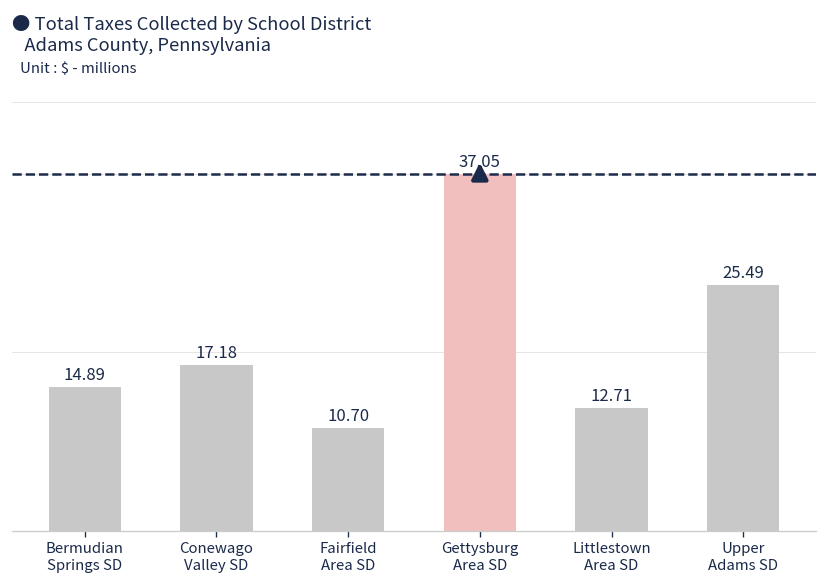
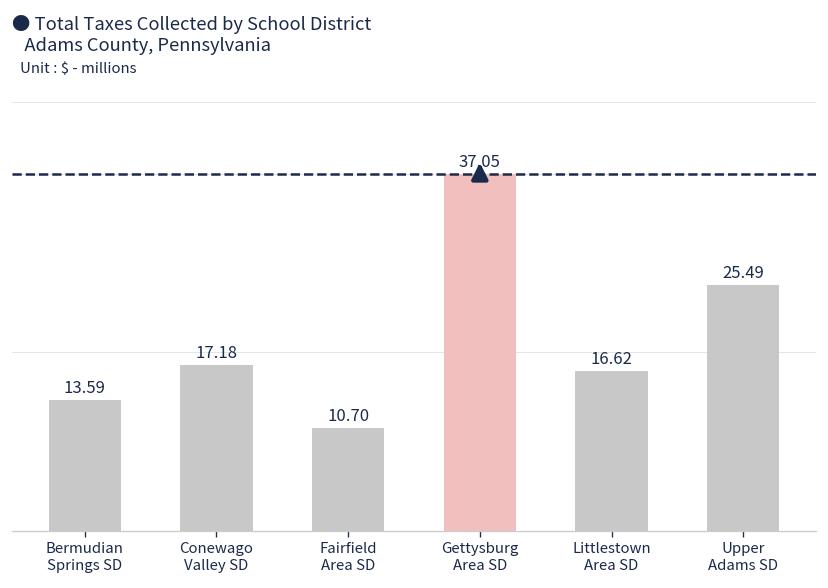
  {
-   "Bermudian Springs SD": 14.89,
+   "Bermudian Springs SD": 13.59,
    "Conewago Valley SD": 17.18,
    "Fairfield Area SD": 10.70,
    "Gettysburg Area SD": 37.05,
-   "Littlestown Area SD": 12.71,
+   "Littlestown Area SD": 16.62,
    "Upper Adams SD": 25.49
  }
